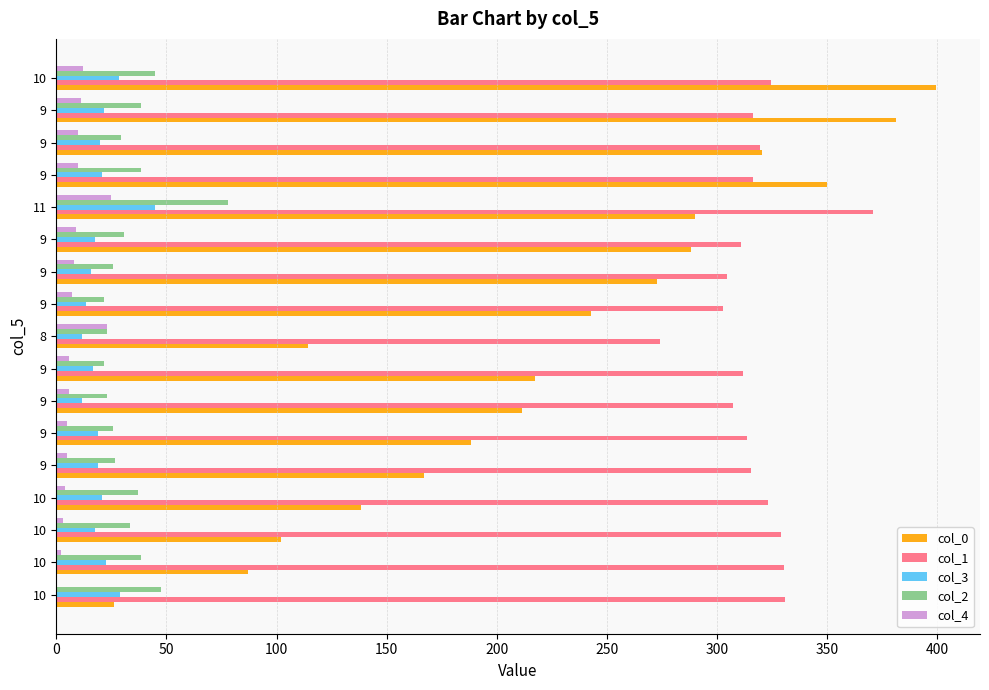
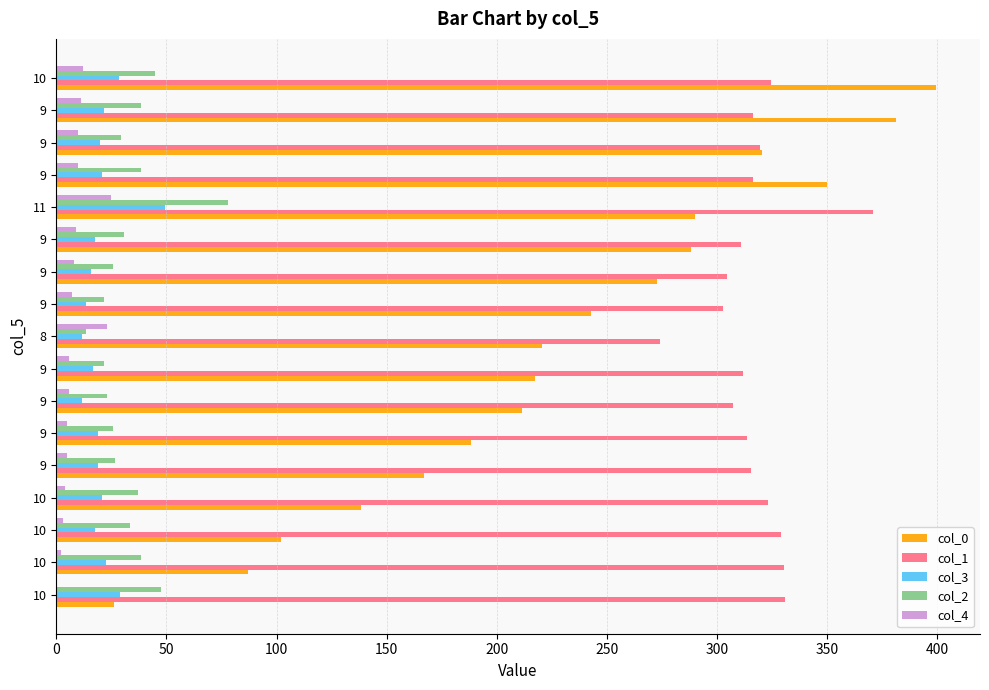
  {
    "col_0": {
      "11": 290,
-     "8": 114
+     "8": 220
    },
    "col_1": {
      "11": 371,
      "8": 274
    },
    "col_3": {
-     "11": 45,
+     "11": 50,
      "8": 12
    },
    "col_2": {
      "11": 78,
-     "8": 23
+     "8": 14
    },
    "col_4": {
      "11": 25,
      "8": 23
    }
  }
